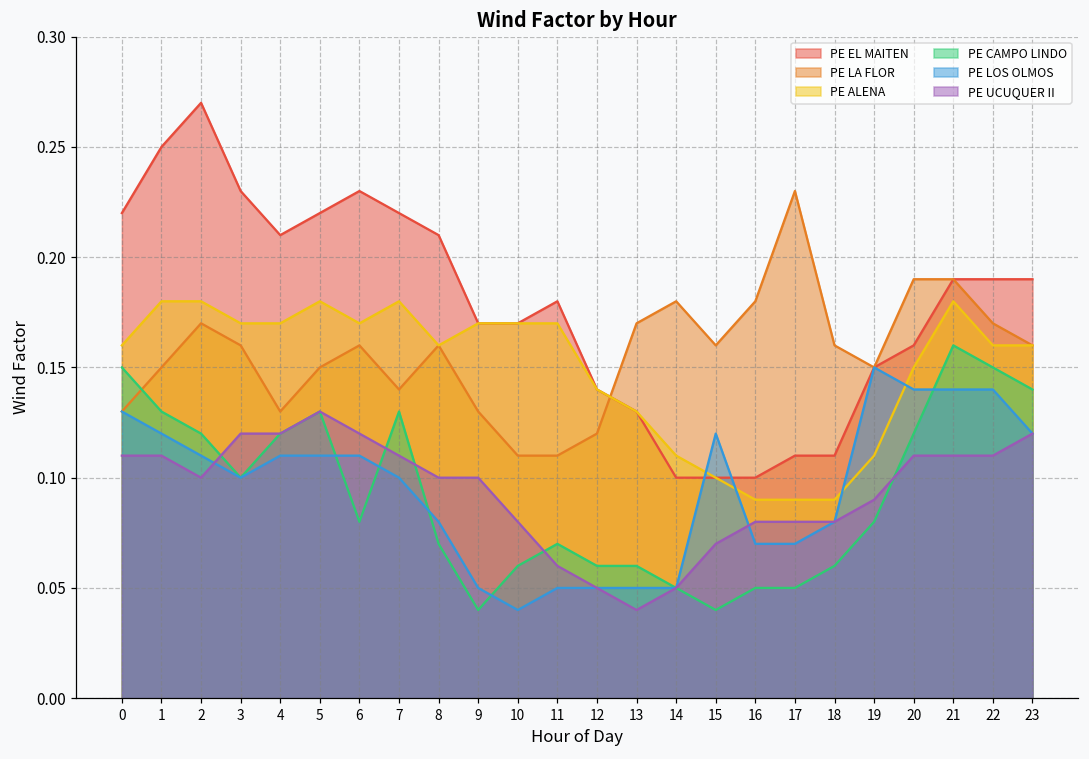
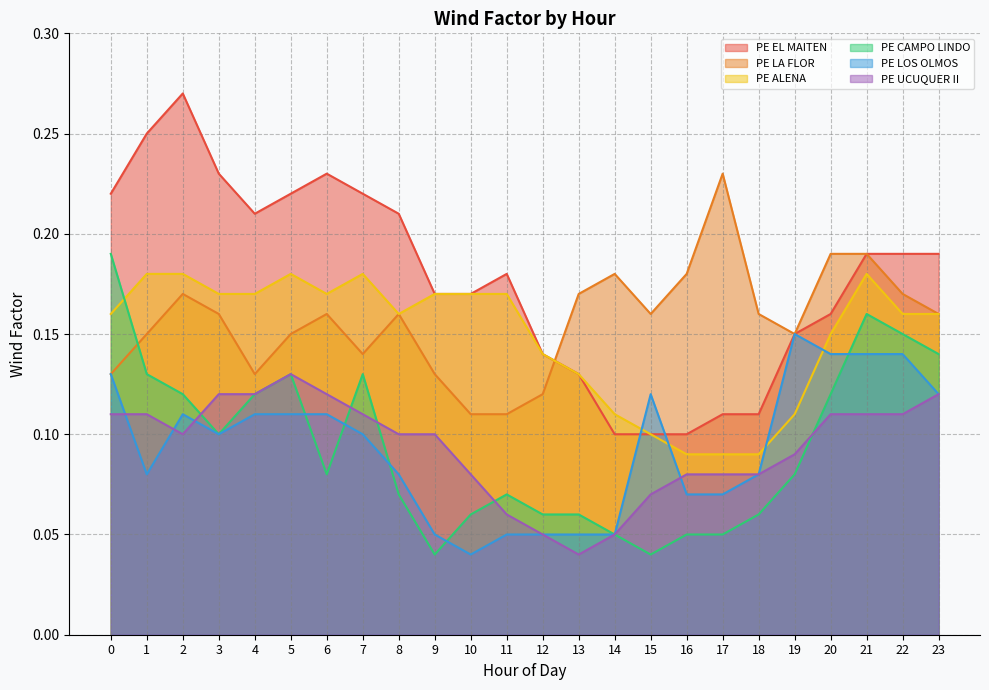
  {
    "PE CAMPO LINDO": {
-     "0": 0.15,
+     "0": 0.19,
      "1": 0.13,
      "2": 0.12,
      "6": 0.08,
      "7": 0.13,
      "8": 0.07,
      "9": 0.04,
      "10": 0.06,
      "11": 0.07,
      "12": 0.06,
      "13": 0.06,
      "15": 0.04,
      "16": 0.05,
      "17": 0.05,
      "18": 0.06,
      "19": 0.08,
      "20": 0.12,
      "21": 0.16,
      "22": 0.15,
      "23": 0.14
    },
    "PE LOS OLMOS": {
-     "1": 0.12,
+     "1": 0.08,
      "2": 0.11,
      "4": 0.11,
      "5": 0.11,
      "6": 0.11,
      "7": 0.10,
      "8": 0.08,
      "9": 0.05,
      "10": 0.04,
      "11": 0.05,
      "13": 0.05,
      "15": 0.12,
      "16": 0.07,
      "17": 0.07,
      "20": 0.14,
      "21": 0.14,
      "22": 0.14
    },
    "PE UCUQUER II": {
      "0": 0.11,
      "1": 0.11,
      "2": 0.10,
      "3": 0.12,
      "6": 0.12,
      "7": 0.11,
      "8": 0.10,
      "9": 0.10,
      "10": 0.08,
      "11": 0.06,
      "13": 0.04,
      "15": 0.07,
      "16": 0.08,
      "17": 0.08,
      "19": 0.09,
      "20": 0.11,
      "21": 0.11,
      "22": 0.11
    }
  }
